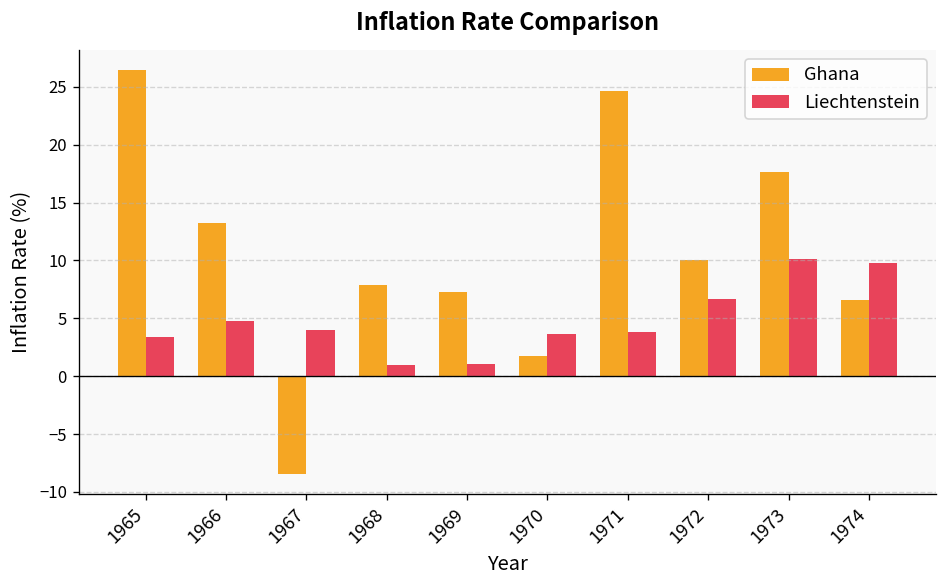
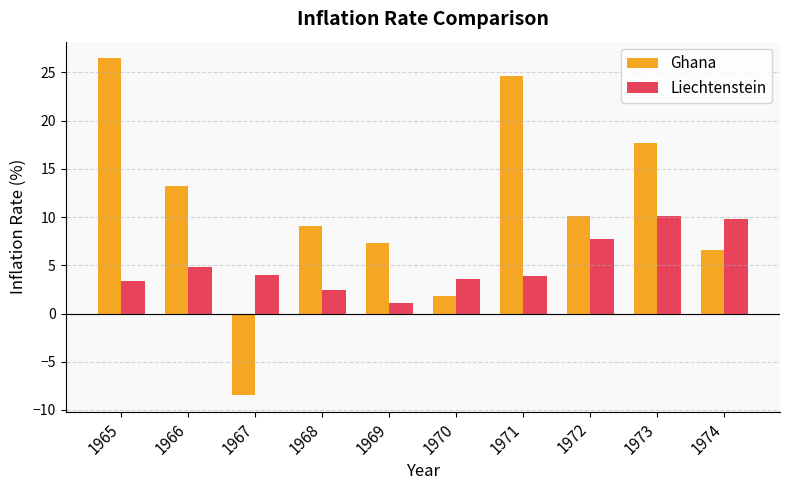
  {
    "Ghana": {
      "1965": 26,
      "1966": 13,
      "1967": -8,
-     "1968": 8,
+     "1968": 9,
      "1969": 7,
      "1970": 2,
      "1971": 25,
      "1972": 10,
      "1973": 18,
      "1974": 7
    },
    "Liechtenstein": {
      "1965": 3,
      "1966": 5,
      "1967": 4,
-     "1968": 1,
+     "1968": 2,
      "1969": 1,
      "1970": 4,
      "1971": 4,
-     "1972": 7,
+     "1972": 8,
      "1973": 10,
      "1974": 10
    }
  }
